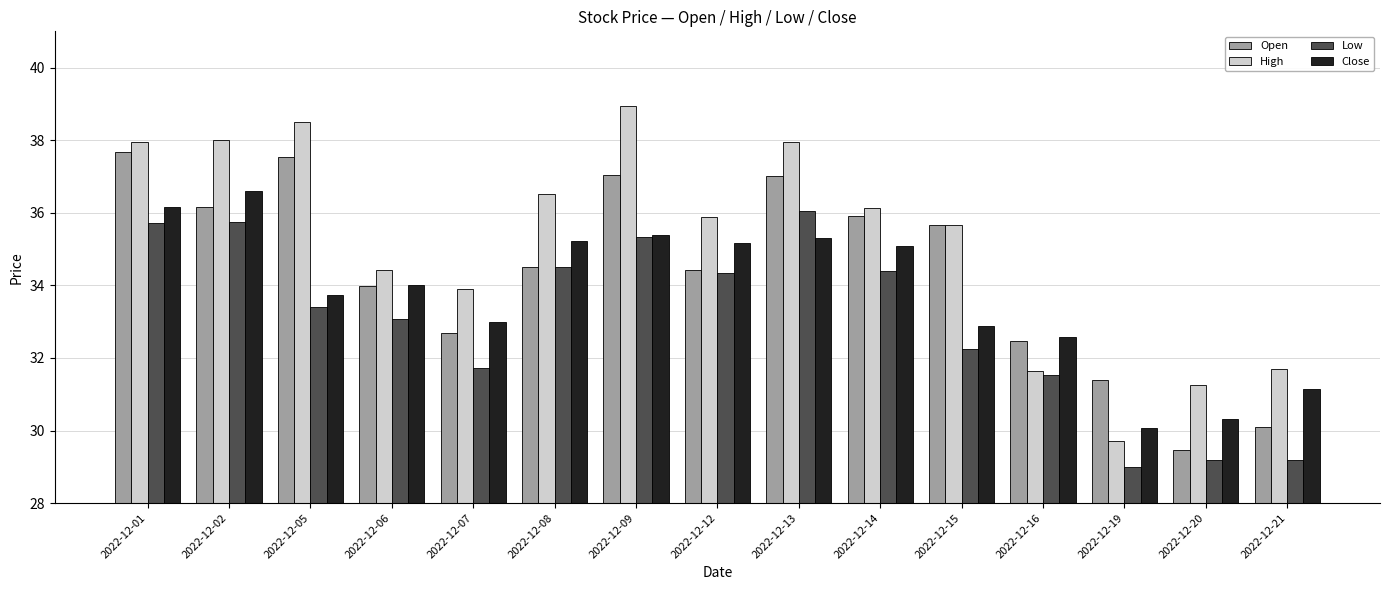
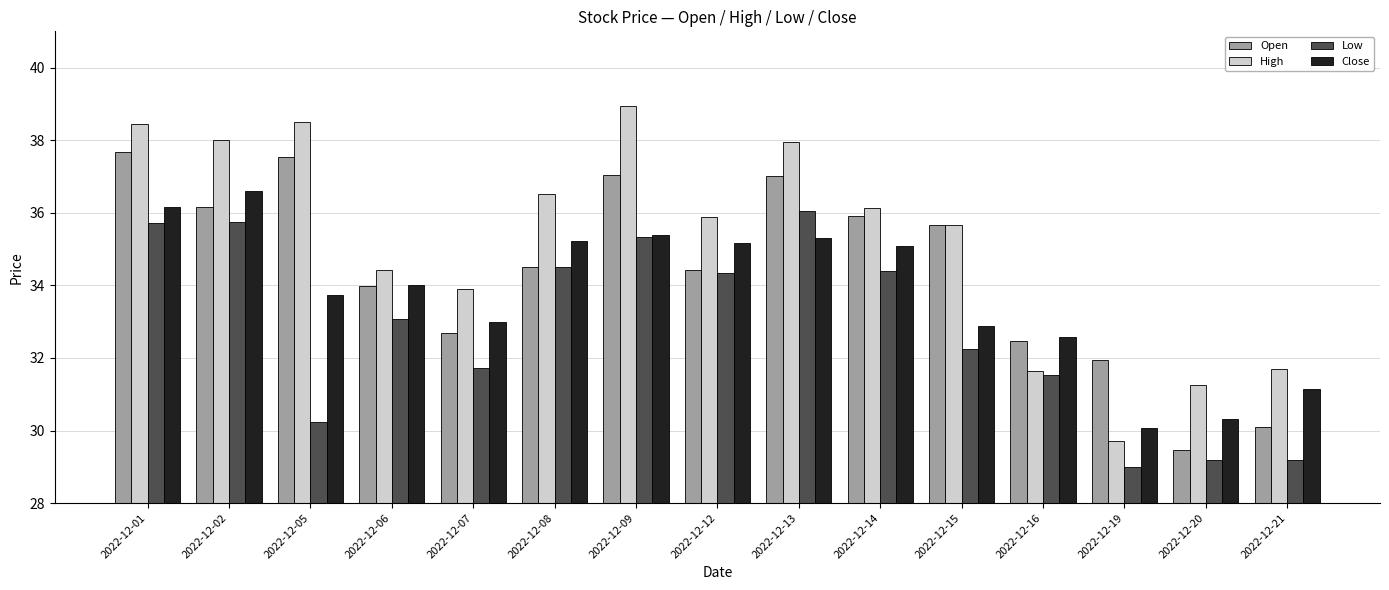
  {
    "Open": {
      "2022-12-01": 37.7,
      "2022-12-02": 36.2,
      "2022-12-05": 37.5,
      "2022-12-06": 34.0,
      "2022-12-07": 32.7,
      "2022-12-08": 34.5,
      "2022-12-09": 37.0,
      "2022-12-12": 34.4,
      "2022-12-13": 37.0,
      "2022-12-14": 35.9,
      "2022-12-15": 35.7,
      "2022-12-16": 32.5,
-     "2022-12-19": 31.4,
+     "2022-12-19": 31.9,
      "2022-12-20": 29.5,
      "2022-12-21": 30.1
    },
    "High": {
-     "2022-12-01": 38.0,
+     "2022-12-01": 38.4,
      "2022-12-02": 38.0,
      "2022-12-05": 38.5,
      "2022-12-06": 34.4,
      "2022-12-07": 33.9,
      "2022-12-08": 36.5,
      "2022-12-09": 38.9,
      "2022-12-12": 35.9,
      "2022-12-13": 37.9,
      "2022-12-14": 36.1,
      "2022-12-15": 35.7,
      "2022-12-16": 31.7,
      "2022-12-19": 29.7,
      "2022-12-20": 31.3,
      "2022-12-21": 31.7
    },
    "Low": {
      "2022-12-01": 35.7,
      "2022-12-02": 35.7,
-     "2022-12-05": 33.4,
+     "2022-12-05": 30.2,
      "2022-12-06": 33.1,
      "2022-12-07": 31.7,
      "2022-12-08": 34.5,
      "2022-12-09": 35.3,
      "2022-12-12": 34.4,
      "2022-12-13": 36.1,
      "2022-12-14": 34.4,
      "2022-12-15": 32.3,
      "2022-12-16": 31.5,
      "2022-12-19": 29.0,
      "2022-12-20": 29.2,
      "2022-12-21": 29.2
    },
    "Close": {
      "2022-12-01": 36.2,
      "2022-12-02": 36.6,
      "2022-12-05": 33.7,
      "2022-12-06": 34.0,
      "2022-12-07": 33.0,
      "2022-12-08": 35.2,
      "2022-12-09": 35.4,
      "2022-12-12": 35.2,
      "2022-12-13": 35.3,
      "2022-12-14": 35.1,
      "2022-12-15": 32.9,
      "2022-12-16": 32.6,
      "2022-12-19": 30.1,
      "2022-12-20": 30.3,
      "2022-12-21": 31.1
    }
  }
